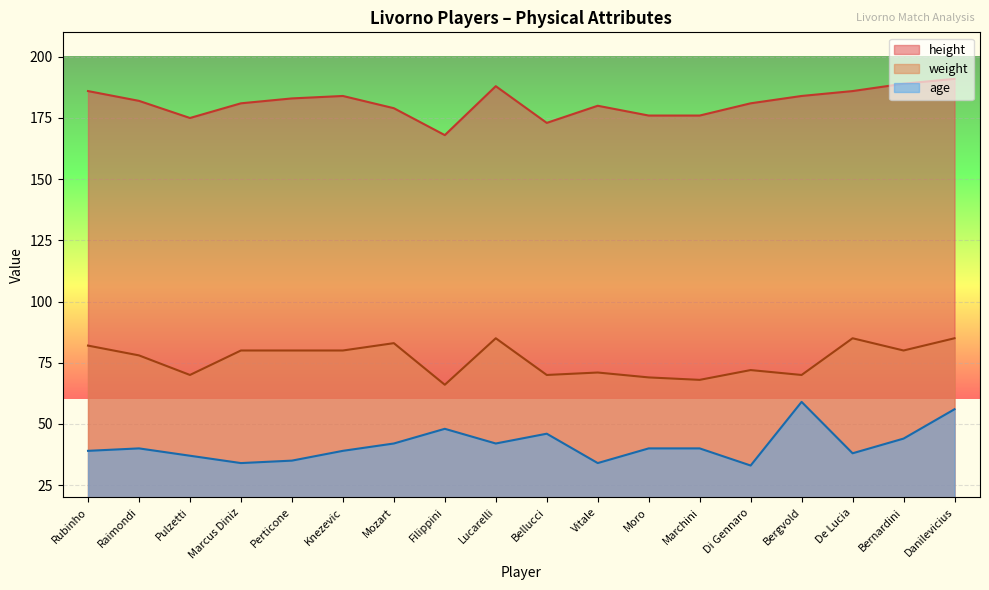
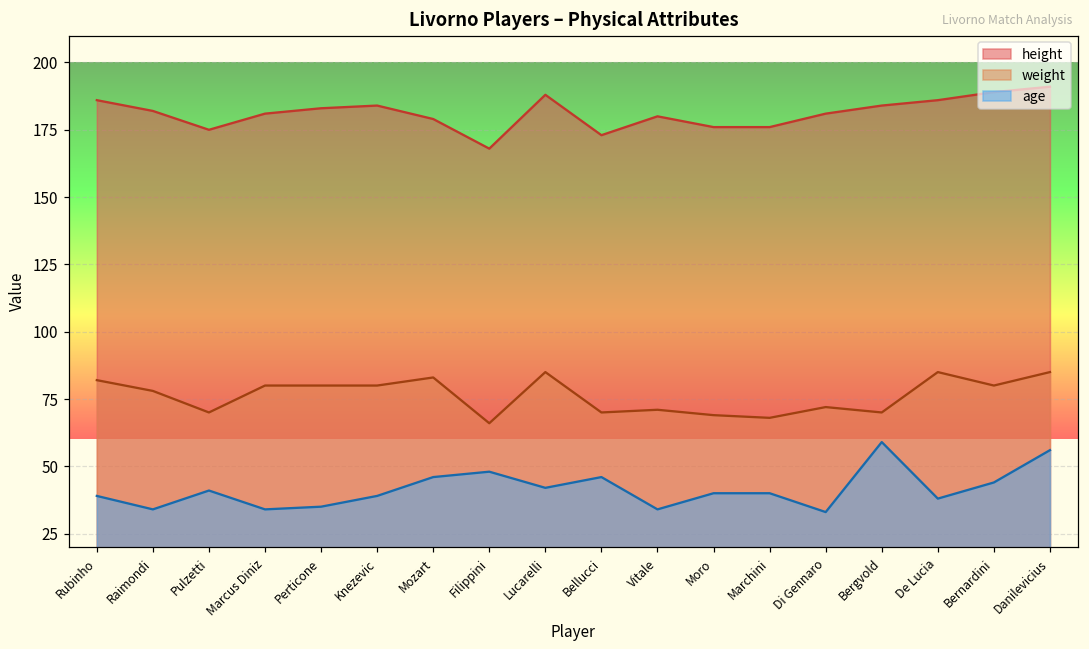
  {
    "age": {
      "Rubinho": 39,
-     "Raimondi": 40,
-     "Pulzetti": 37,
+     "Raimondi": 34,
+     "Pulzetti": 41,
      "Marcus Diniz": 34,
      "Perticone": 35,
      "Knezevic": 39,
-     "Mozart": 42,
+     "Mozart": 46,
      "Filippini": 48,
      "Lucarelli": 42,
      "Bellucci": 46,
      "Vitale": 34,
      "Moro": 40,
      "Marchini": 40,
      "Di Gennaro": 33,
      "Bergvold": 59,
      "De Lucia": 38,
      "Bernardini": 44,
      "Danilevicius": 56
    }
  }
